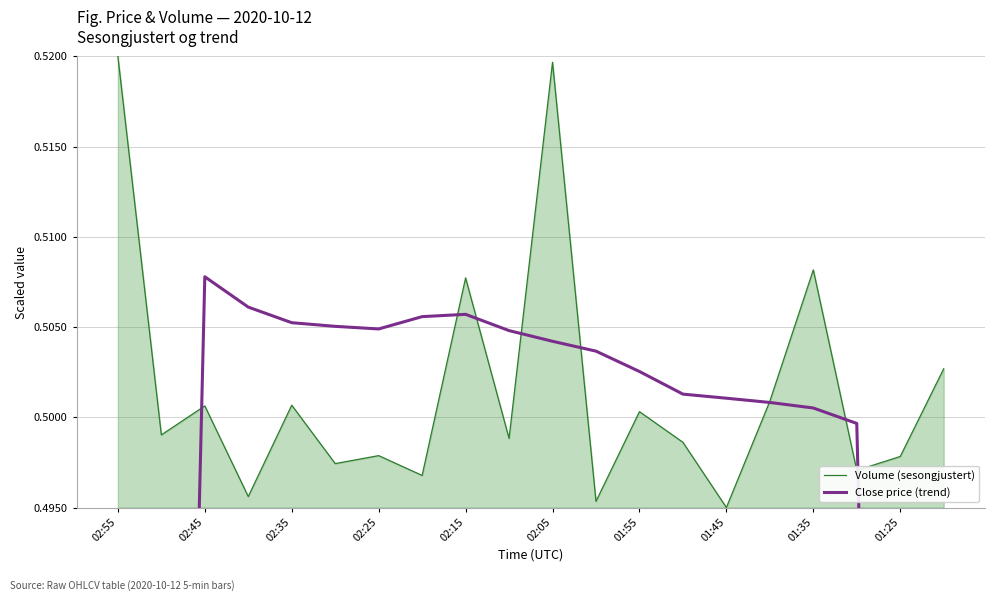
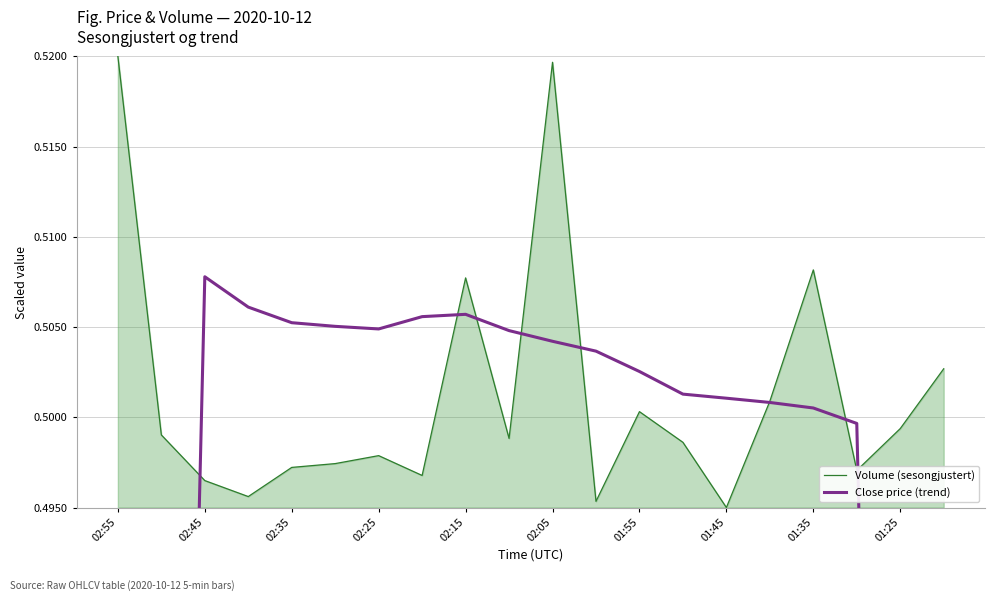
  {
    "Volume (sesongjustert)": {
      "02:55": 0.5200,
-     "02:45": 0.5006,
-     "02:35": 0.5007,
+     "02:45": 0.4965,
+     "02:35": 0.4972,
      "02:25": 0.4979,
      "02:15": 0.5077,
      "02:05": 0.5197,
      "01:55": 0.5003,
      "01:45": 0.4950,
      "01:35": 0.5082,
-     "01:25": 0.4978
+     "01:25": 0.4994
    },
    "Close price (trend)": {
      "02:45": 0.5078,
      "02:35": 0.5052,
      "02:25": 0.5049,
      "02:15": 0.5057,
      "02:05": 0.5042,
      "01:55": 0.5025,
      "01:45": 0.5011,
      "01:35": 0.5005
    }
  }
